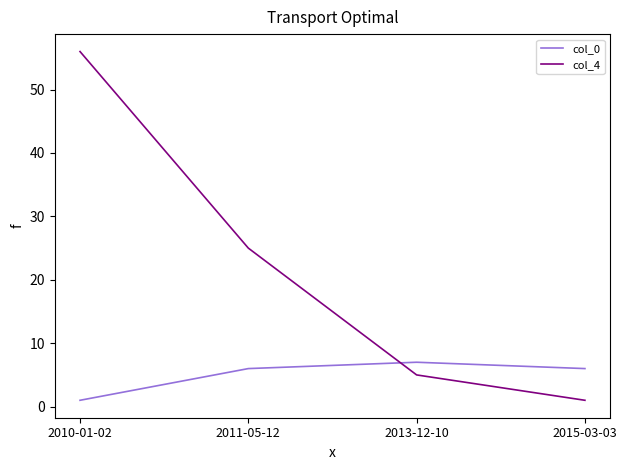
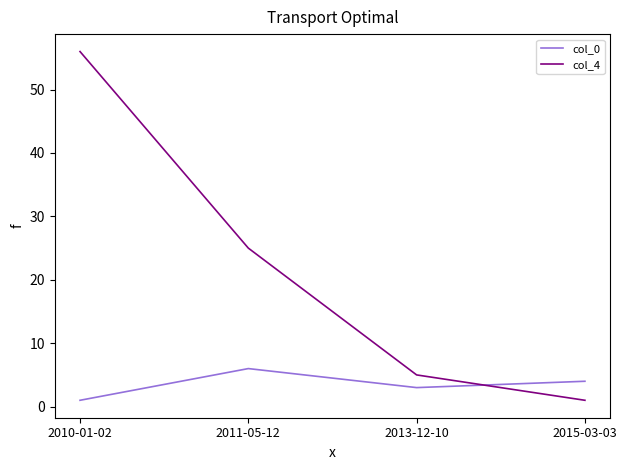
  {
    "col_0": {
      "2010-01-02": 1,
      "2011-05-12": 6,
-     "2013-12-10": 7,
-     "2015-03-03": 6
+     "2013-12-10": 3,
+     "2015-03-03": 4
    },
    "col_4": {
      "2010-01-02": 56,
      "2011-05-12": 25,
      "2013-12-10": 5,
      "2015-03-03": 1
    }
  }
